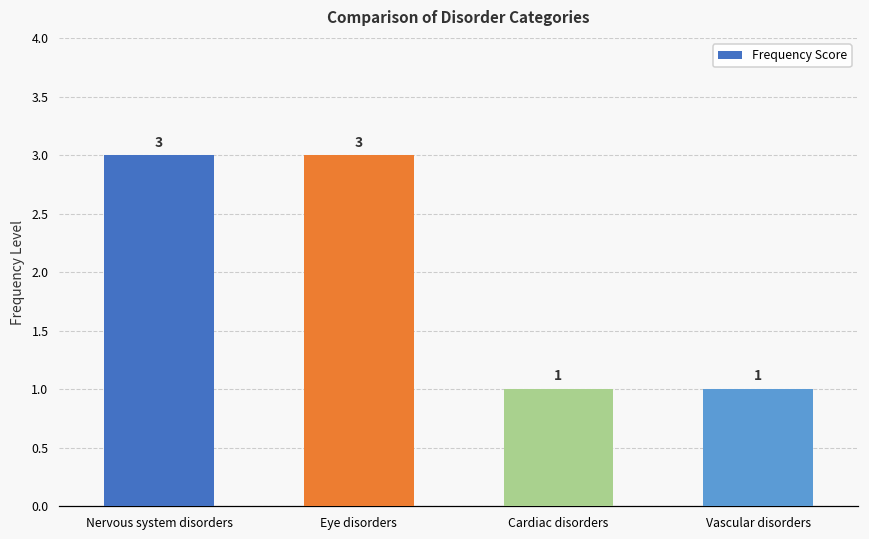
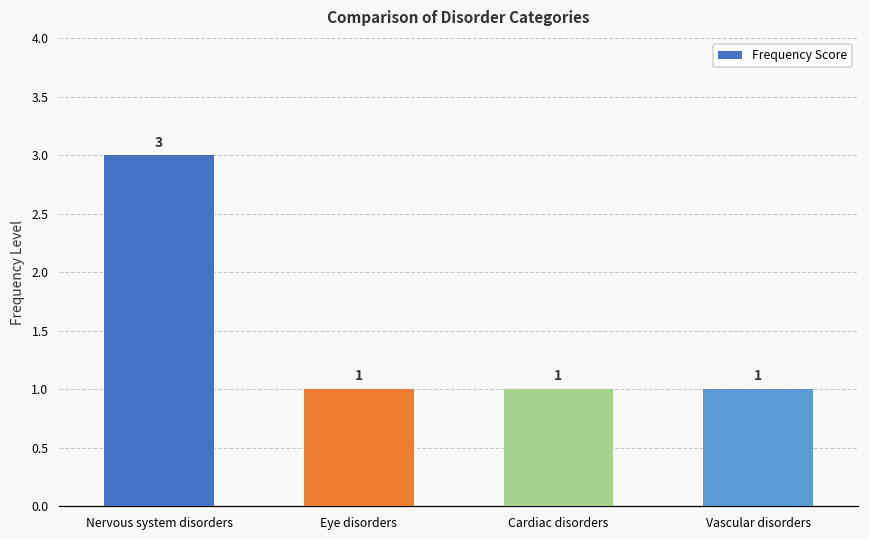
  {
    "Nervous system disorders": 3,
-   "Eye disorders": 3,
+   "Eye disorders": 1,
    "Cardiac disorders": 1,
    "Vascular disorders": 1
  }
